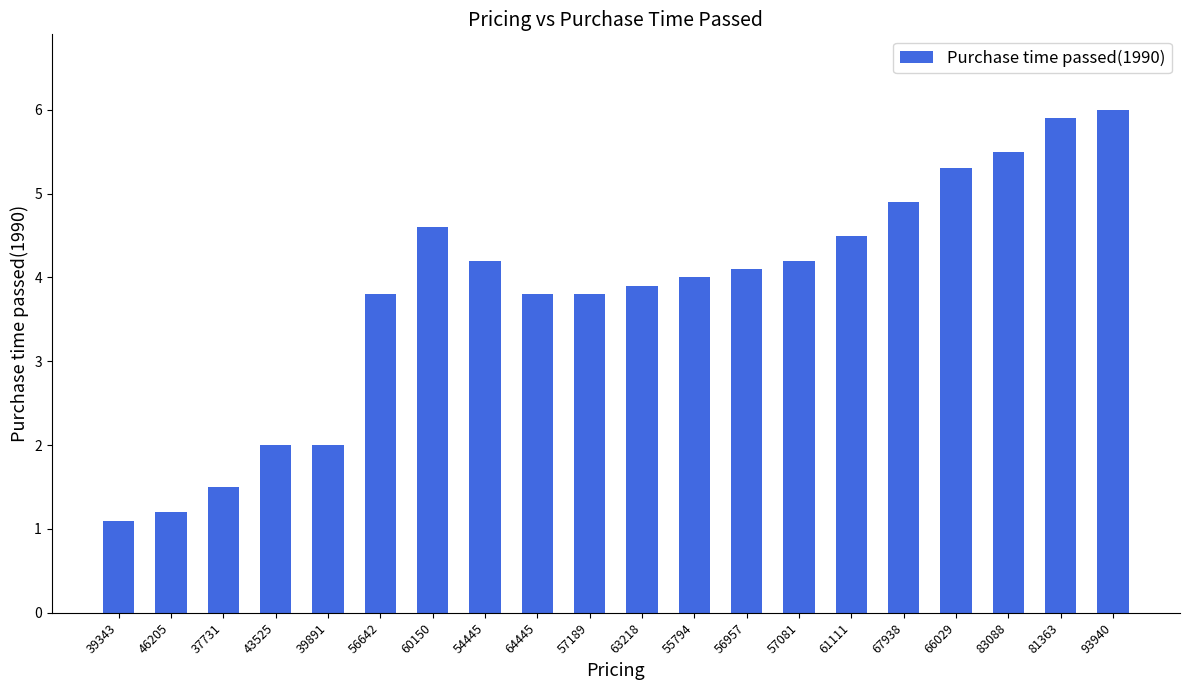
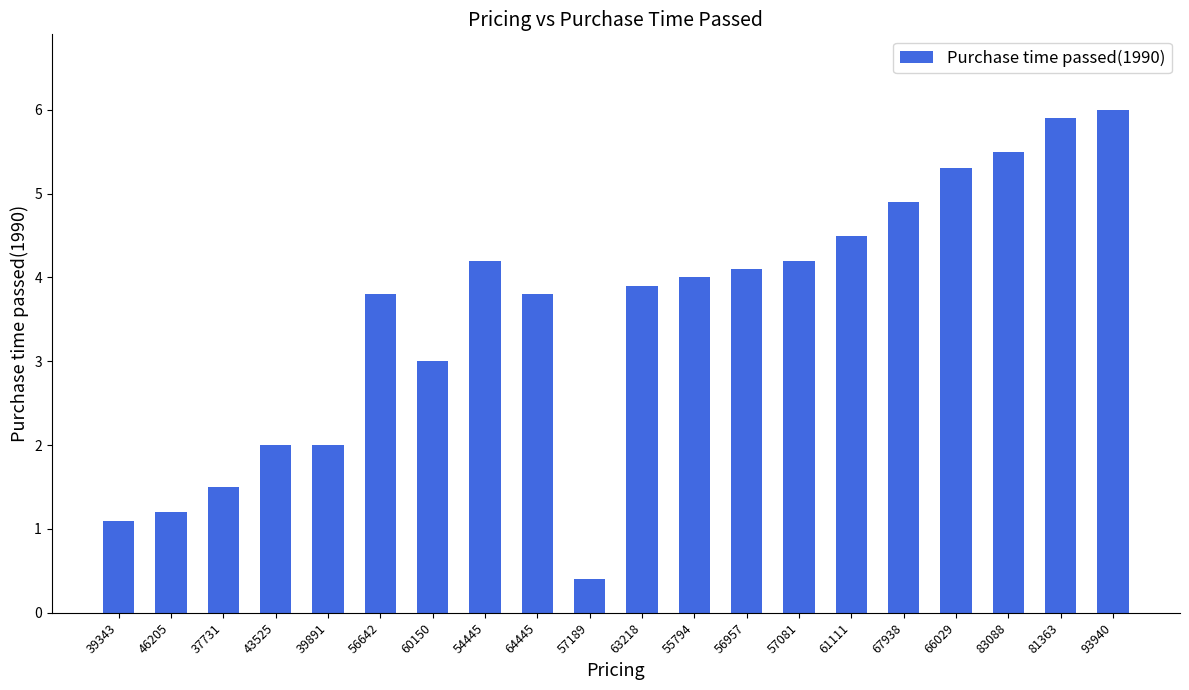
  {
    "39343": 1.1,
    "46205": 1.2,
    "37731": 1.5,
    "43525": 2.0,
    "39891": 2.0,
    "56642": 3.8,
-   "60150": 4.6,
+   "60150": 3.0,
    "54445": 4.2,
    "64445": 3.8,
-   "57189": 3.8,
+   "57189": 0.4,
    "63218": 3.9,
    "55794": 4.0,
    "56957": 4.1,
    "57081": 4.2,
    "61111": 4.5,
    "67938": 4.9,
    "66029": 5.3,
    "83088": 5.5,
    "81363": 5.9,
    "93940": 6.0
  }
